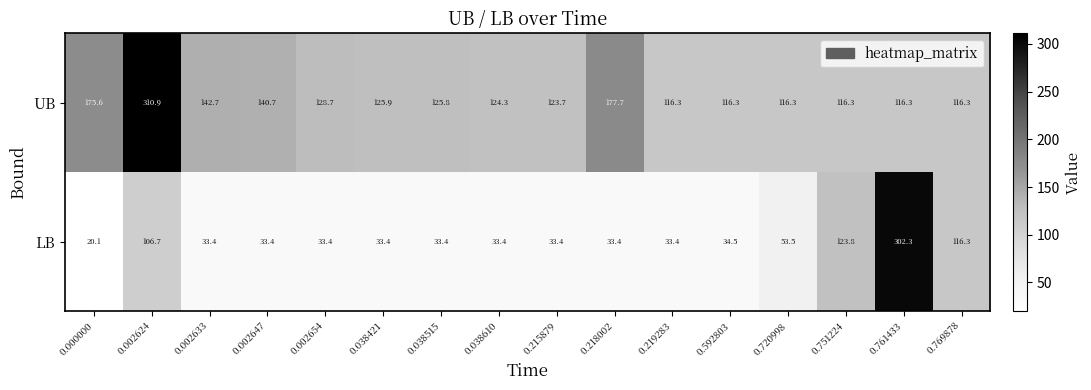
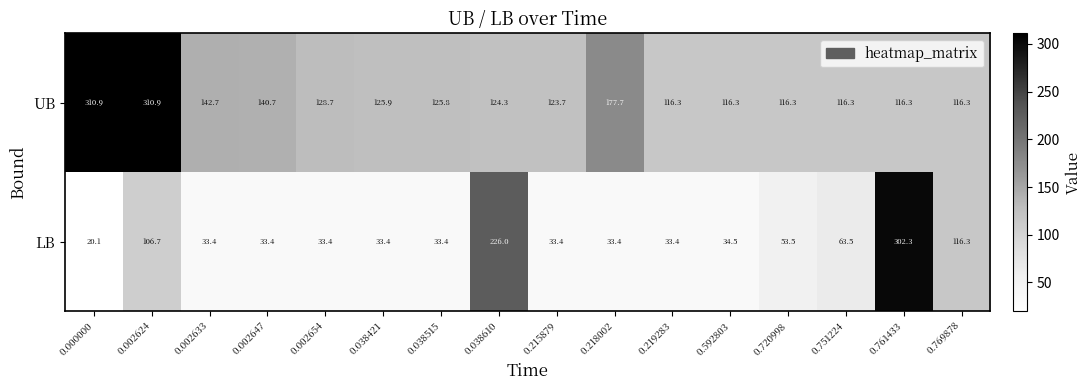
  {
    "UB": {
-     "0.000000": 175.6,
+     "0.000000": 310.9,
      "0.002624": 310.9,
      "0.002633": 142.7,
      "0.002647": 140.7,
      "0.002654": 128.7,
      "0.038421": 125.9,
      "0.038515": 125.8,
      "0.038610": 124.3,
      "0.215879": 123.7,
      "0.218002": 177.7,
      "0.219283": 116.3,
      "0.592803": 116.3,
      "0.720998": 116.3,
      "0.751224": 116.3,
      "0.761433": 116.3,
      "0.769878": 116.3
    },
    "LB": {
      "0.000000": 20.1,
      "0.002624": 106.7,
      "0.002633": 33.4,
      "0.002647": 33.4,
      "0.002654": 33.4,
      "0.038421": 33.4,
      "0.038515": 33.4,
-     "0.038610": 33.4,
+     "0.038610": 226.0,
      "0.215879": 33.4,
      "0.218002": 33.4,
      "0.219283": 33.4,
      "0.592803": 34.5,
      "0.720998": 53.5,
-     "0.751224": 123.8,
+     "0.751224": 63.5,
      "0.761433": 302.3,
      "0.769878": 116.3
    }
  }
